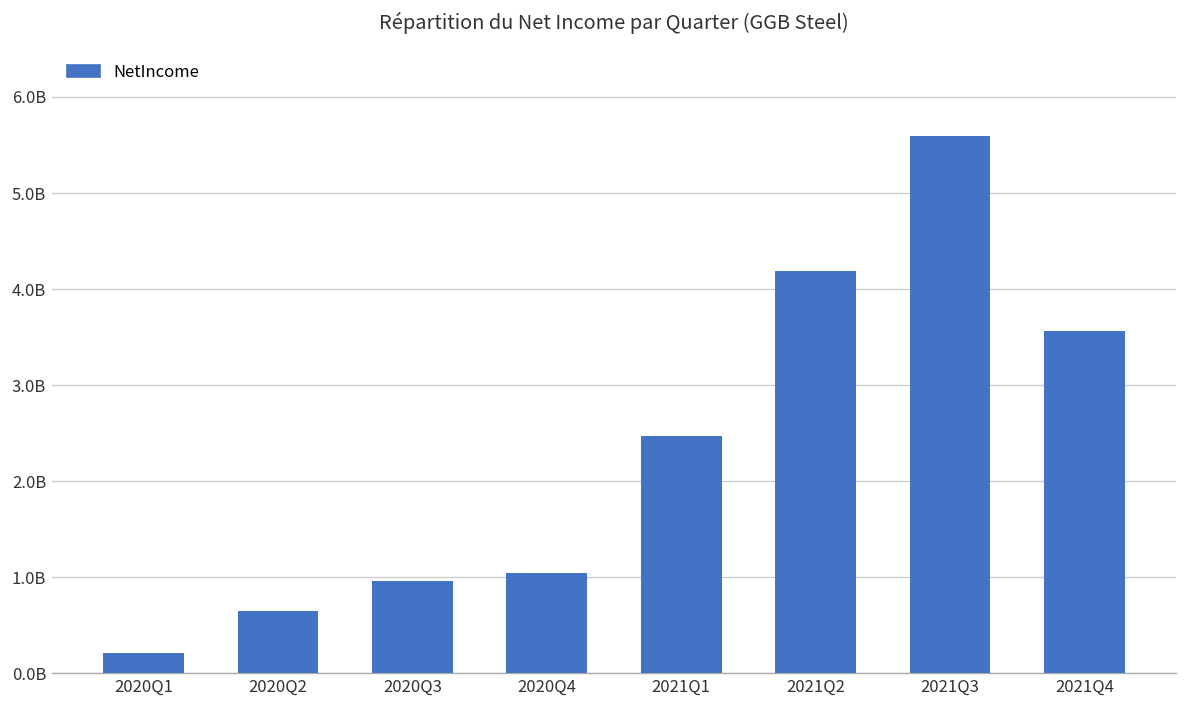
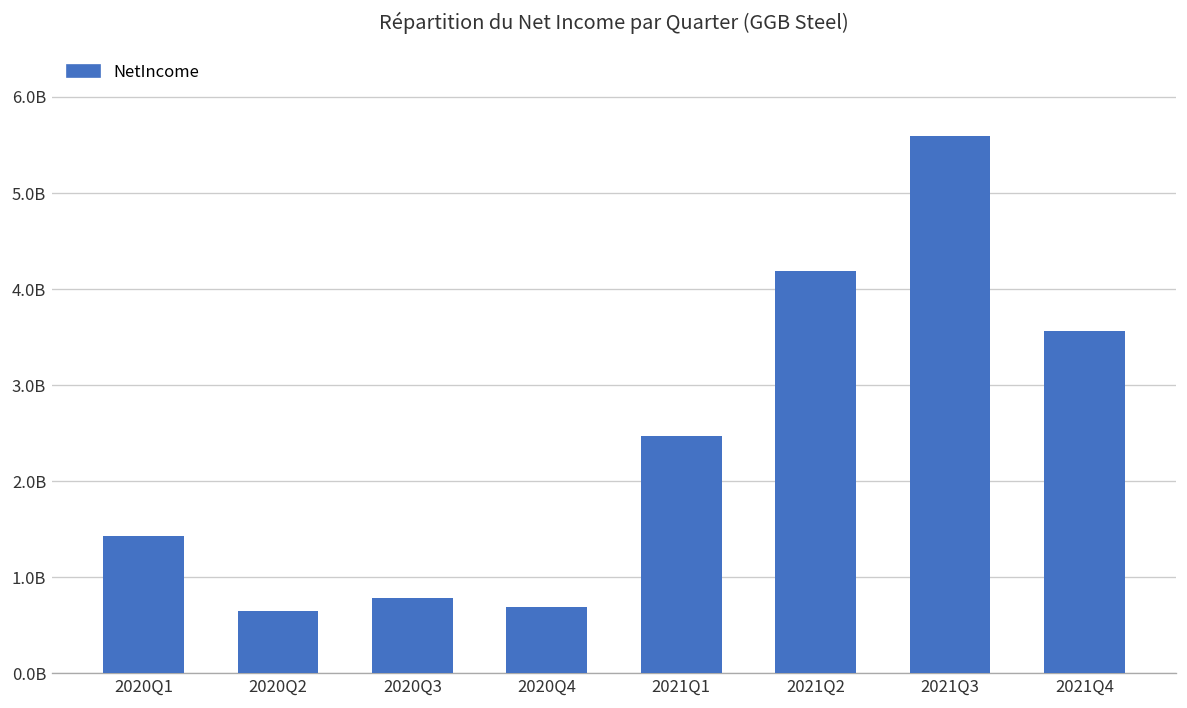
  {
-   "2020Q1": 200000000,
+   "2020Q1": 1400000000,
    "2020Q2": 600000000,
-   "2020Q3": 1000000000,
-   "2020Q4": 1000000000,
+   "2020Q3": 800000000,
+   "2020Q4": 700000000,
    "2021Q1": 2500000000,
    "2021Q2": 4200000000,
    "2021Q3": 5600000000,
    "2021Q4": 3600000000
  }
